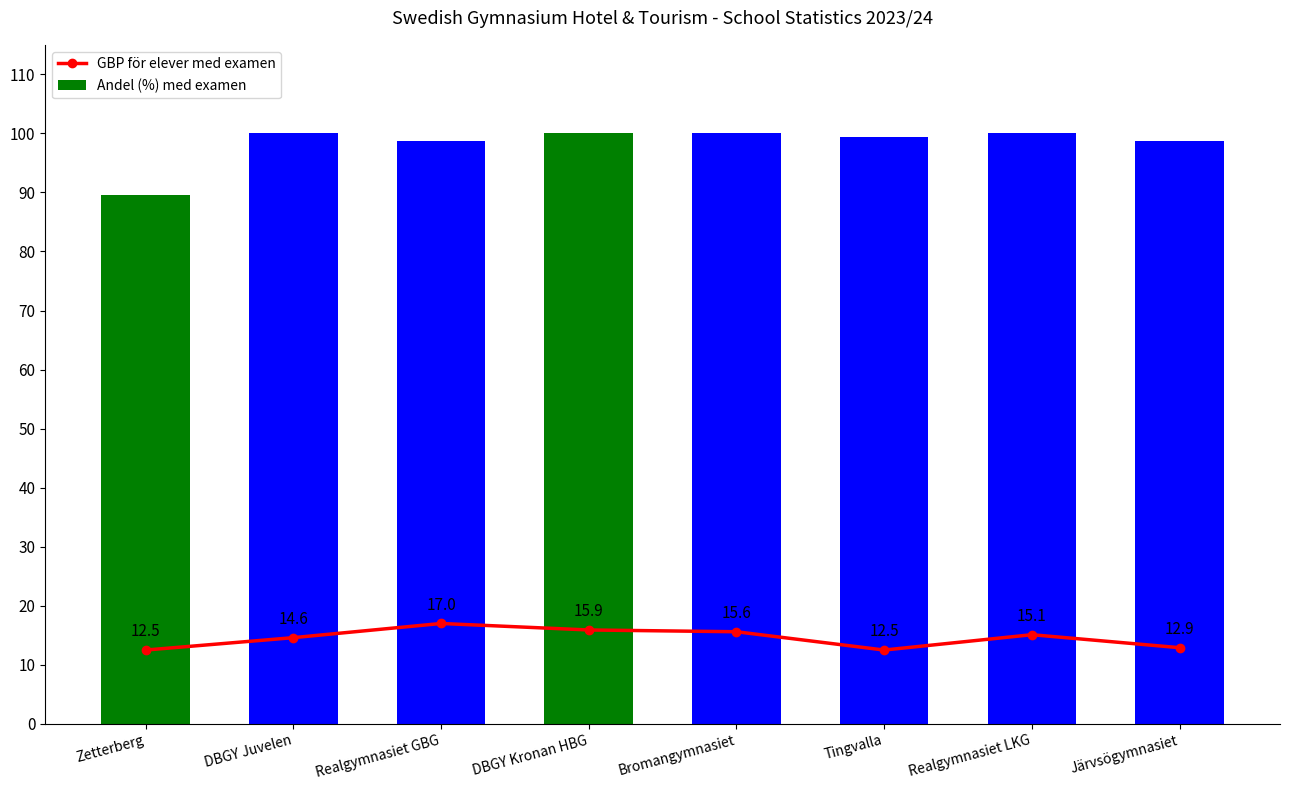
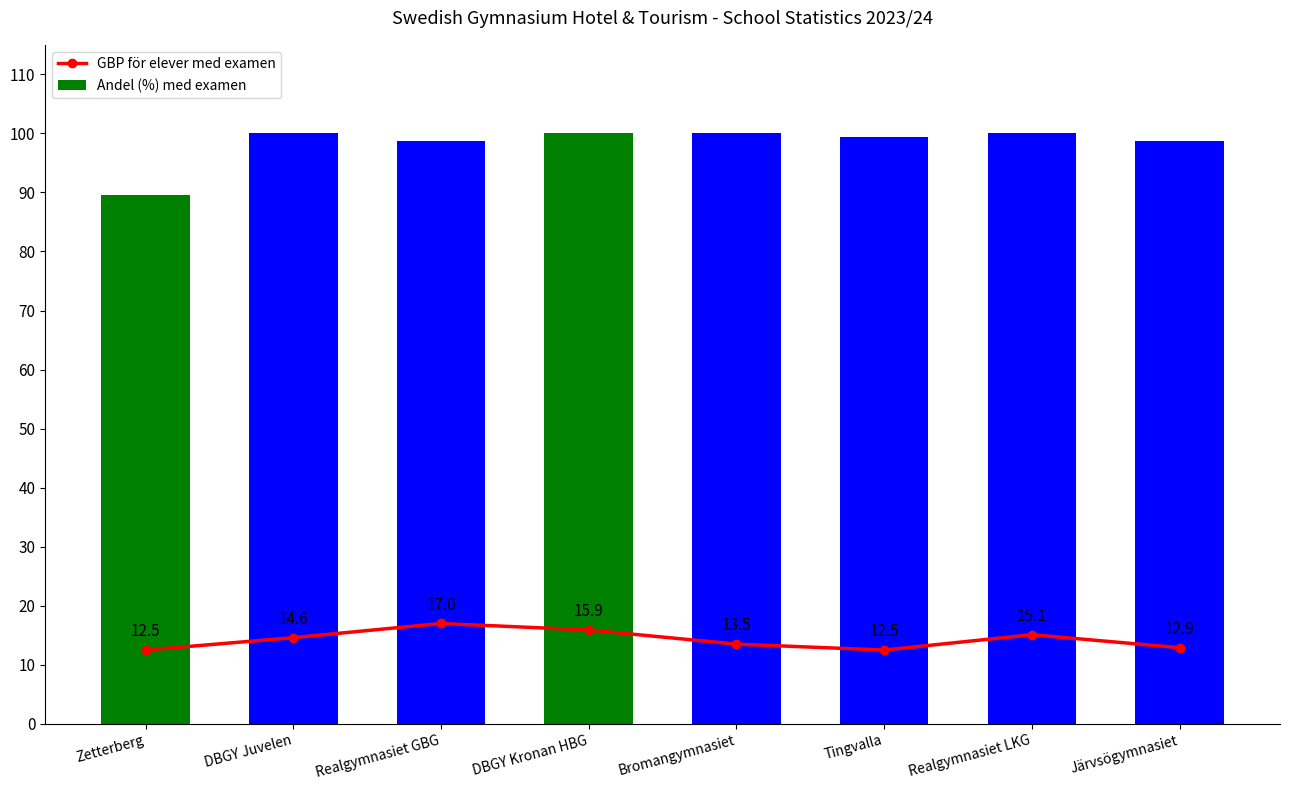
  {
    "GBP för elever med examen": {
      "Zetterberg": 12.5,
      "DBGY Juvelen": 14.6,
      "Realgymnasiet GBG": 17.0,
      "DBGY Kronan HBG": 15.9,
-     "Bromangymnasiet": 15.6,
+     "Bromangymnasiet": 13.5,
      "Tingvalla": 12.5,
      "Realgymnasiet LKG": 15.1,
      "Järvsögymnasiet": 12.9
    }
  }
